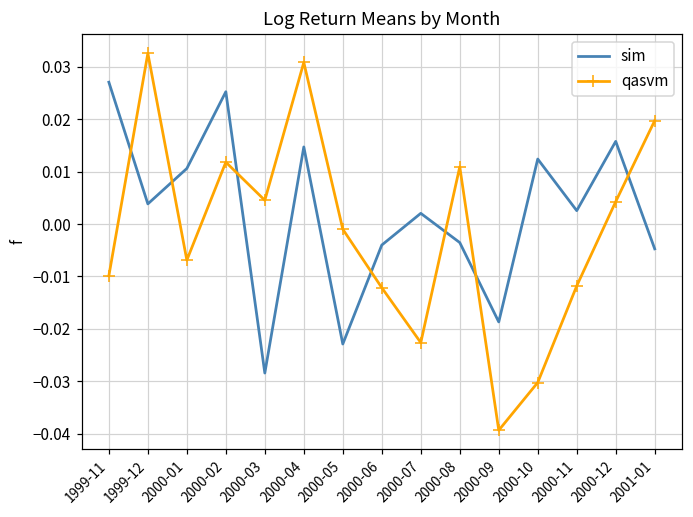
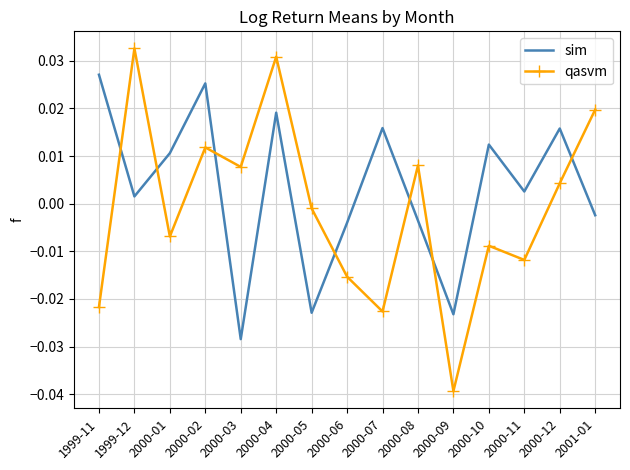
  {
    "sim": {
      "1999-11": 0.027,
-     "1999-12": 0.004,
+     "1999-12": 0.002,
      "2000-01": 0.011,
      "2000-02": 0.025,
      "2000-03": -0.028,
-     "2000-04": 0.015,
+     "2000-04": 0.019,
      "2000-05": -0.023,
      "2000-06": -0.004,
-     "2000-07": 0.002,
+     "2000-07": 0.016,
      "2000-08": -0.004,
-     "2000-09": -0.019,
+     "2000-09": -0.023,
      "2000-10": 0.012,
      "2000-11": 0.003,
      "2000-12": 0.016,
-     "2001-01": -0.005
+     "2001-01": -0.002
    },
    "qasvm": {
-     "1999-11": -0.010,
+     "1999-11": -0.022,
      "1999-12": 0.033,
      "2000-01": -0.007,
      "2000-02": 0.012,
-     "2000-03": 0.005,
+     "2000-03": 0.008,
      "2000-04": 0.031,
      "2000-05": -0.001,
-     "2000-06": -0.012,
+     "2000-06": -0.015,
      "2000-07": -0.023,
-     "2000-08": 0.011,
+     "2000-08": 0.008,
      "2000-09": -0.039,
-     "2000-10": -0.030,
+     "2000-10": -0.009,
      "2000-11": -0.012,
      "2000-12": 0.004,
      "2001-01": 0.020
    }
  }
